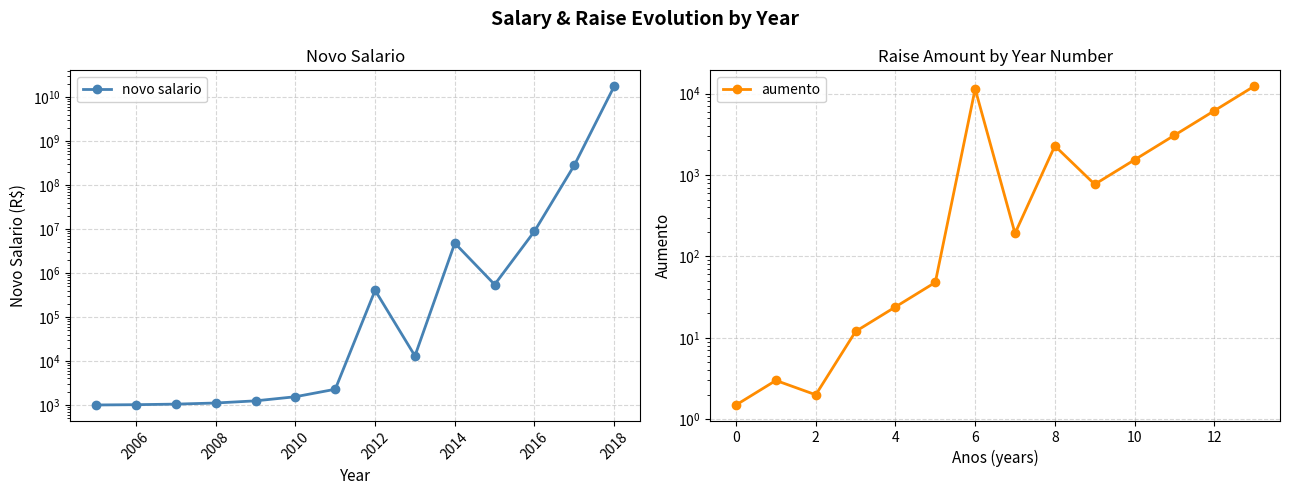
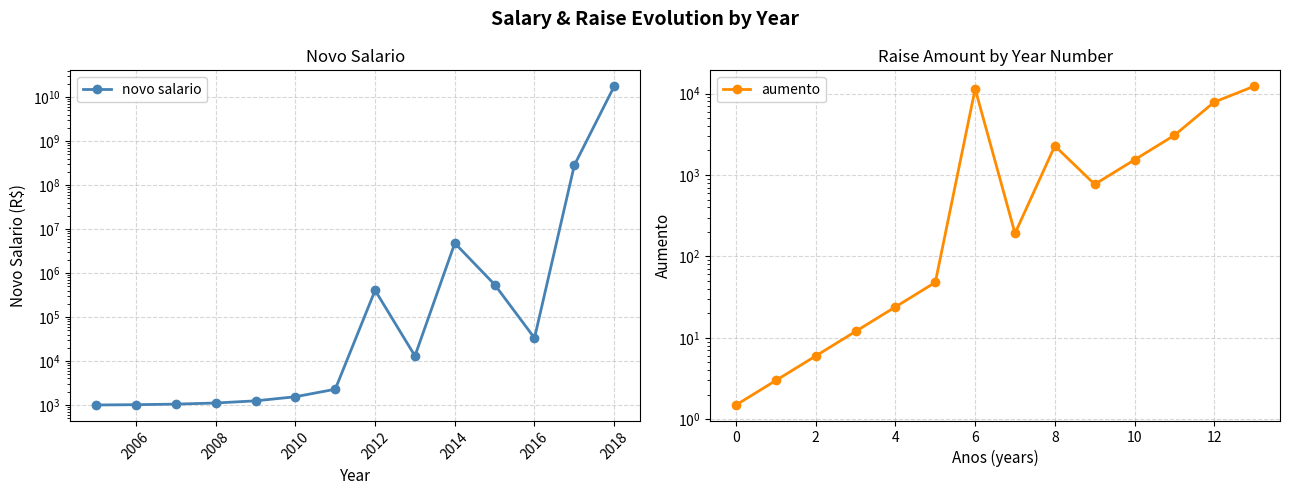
  {
    "Novo Salario": {
      "2006": 1000,
      "2008": 1100,
      "2010": 1500,
      "2012": 400000,
      "2014": 5000000,
-     "2016": 9000000,
+     "2016": 30000,
      "2018": 18000000000
    },
    "Raise Amount by Year Number": {
      "0": 1.5,
-     "2": 2,
+     "2": 6,
      "4": 24,
      "6": 11000,
      "8": 2300,
      "10": 1500,
-     "12": 6000
+     "12": 8000
    }
  }
